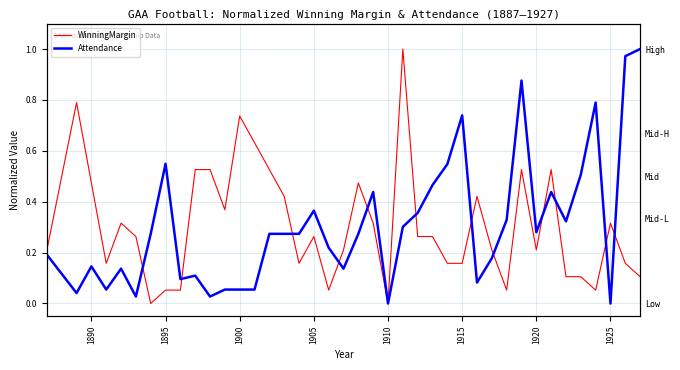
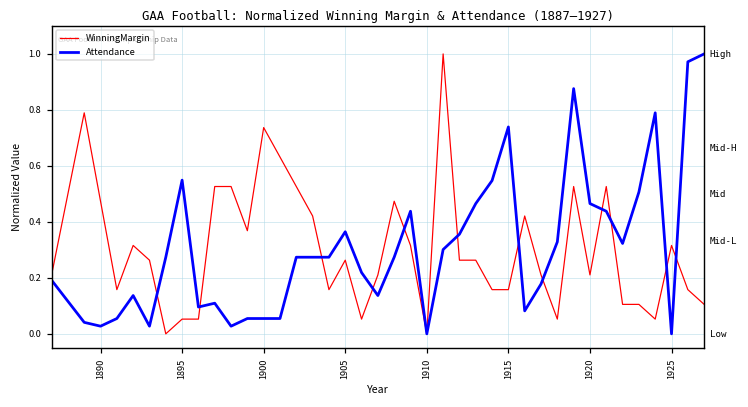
  {
    "WinningMargin": {
      "1890": 0.47,
      "1895": 0.05,
      "1900": 0.74,
      "1905": 0.26,
      "1915": 0.16,
      "1920": 0.21,
      "1925": 0.32
    },
    "Attendance": {
-     "1890": 0.15,
+     "1890": 0.03,
      "1895": 0.55,
      "1900": 0.05,
      "1905": 0.36,
      "1915": 0.74,
-     "1920": 0.28,
+     "1920": 0.47,
      "1925": 0.00
    }
  }
